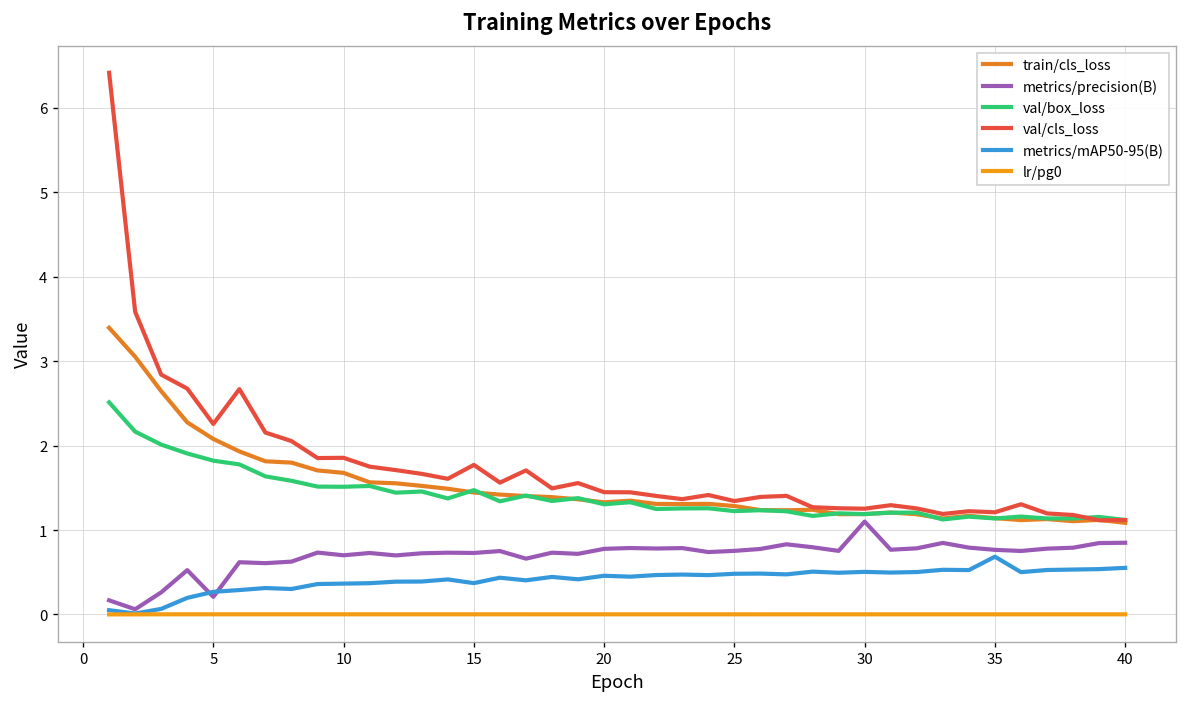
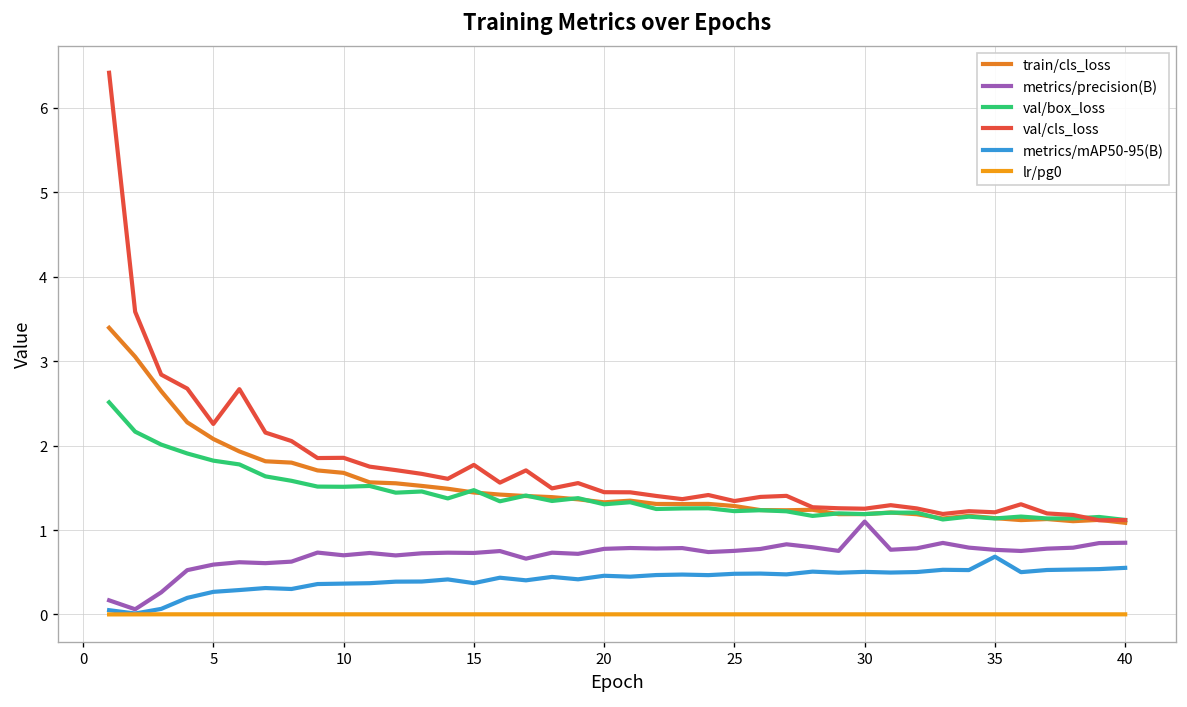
  {
    "metrics/precision(B)": {
-     "5": 0.2,
+     "5": 0.6,
      "10": 0.7,
      "15": 0.7,
      "20": 0.8,
      "25": 0.8,
      "30": 1.1,
      "35": 0.8,
      "40": 0.8
    },
    "val/box_loss": {
      "5": 1.8,
      "10": 1.5,
      "25": 1.2
    },
    "metrics/mAP50-95(B)": {
      "5": 0.3,
      "10": 0.4,
      "15": 0.4,
      "20": 0.5,
      "25": 0.5,
      "30": 0.5,
      "35": 0.7,
      "40": 0.6
    }
  }
